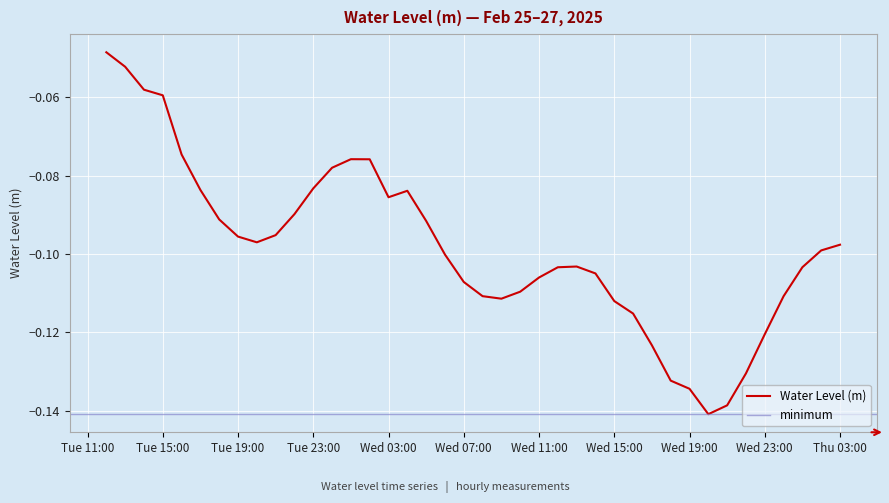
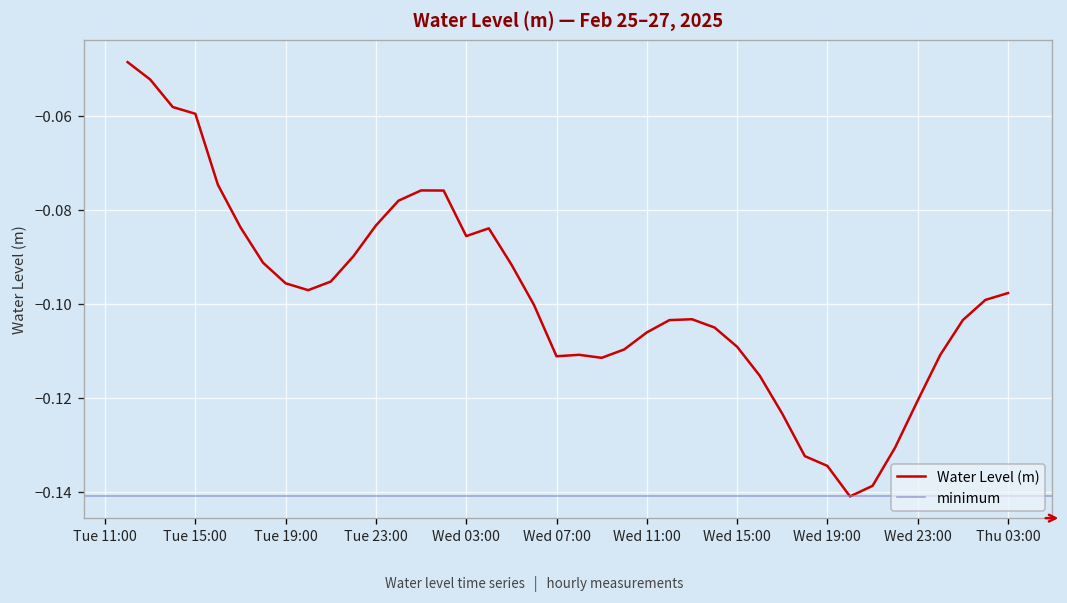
  {
    "Tue 15:00": -0.059,
    "Tue 19:00": -0.096,
    "Tue 23:00": -0.083,
    "Wed 03:00": -0.085,
-   "Wed 07:00": -0.107,
+   "Wed 07:00": -0.111,
    "Wed 11:00": -0.106,
-   "Wed 15:00": -0.112,
+   "Wed 15:00": -0.109,
    "Wed 19:00": -0.134,
    "Wed 23:00": -0.120,
    "Thu 03:00": -0.098
  }
